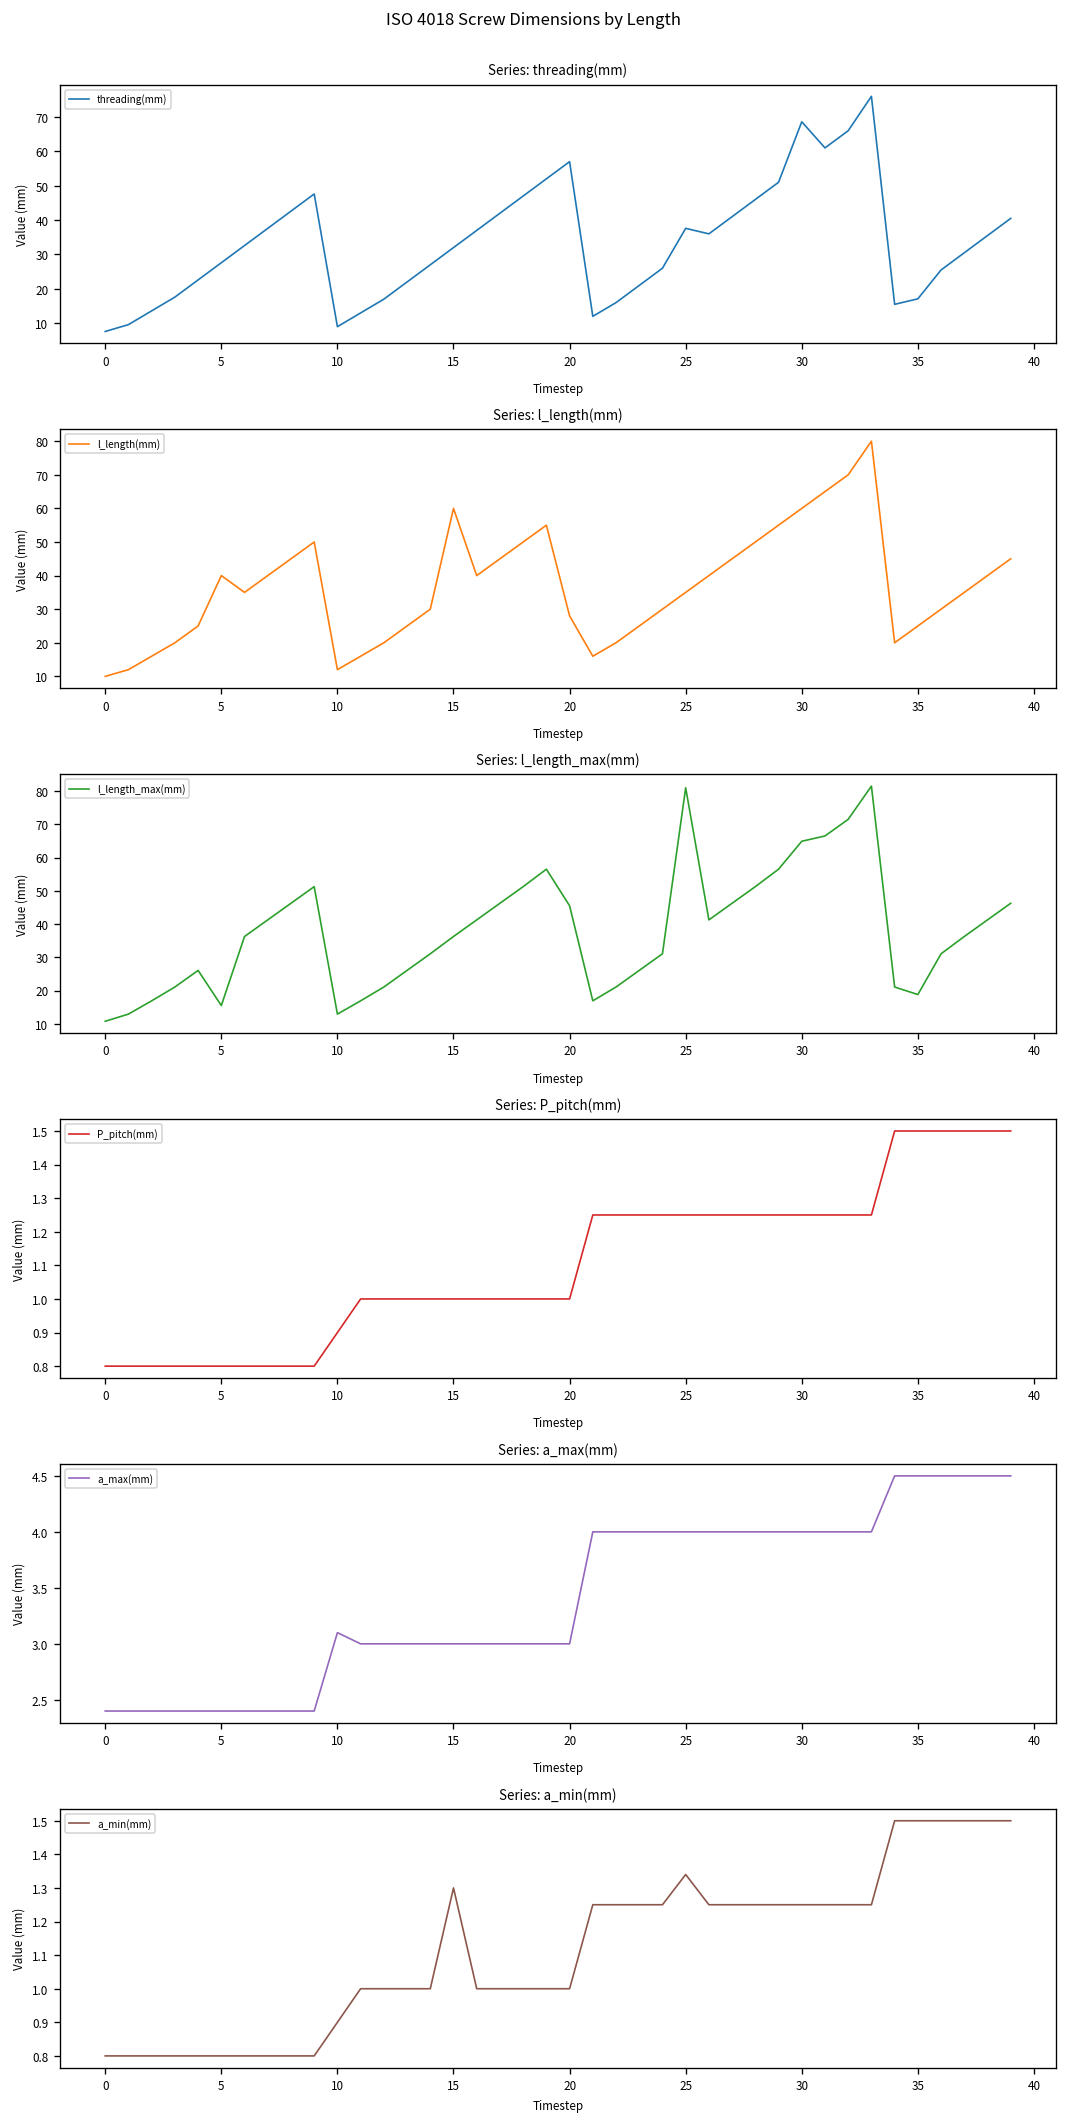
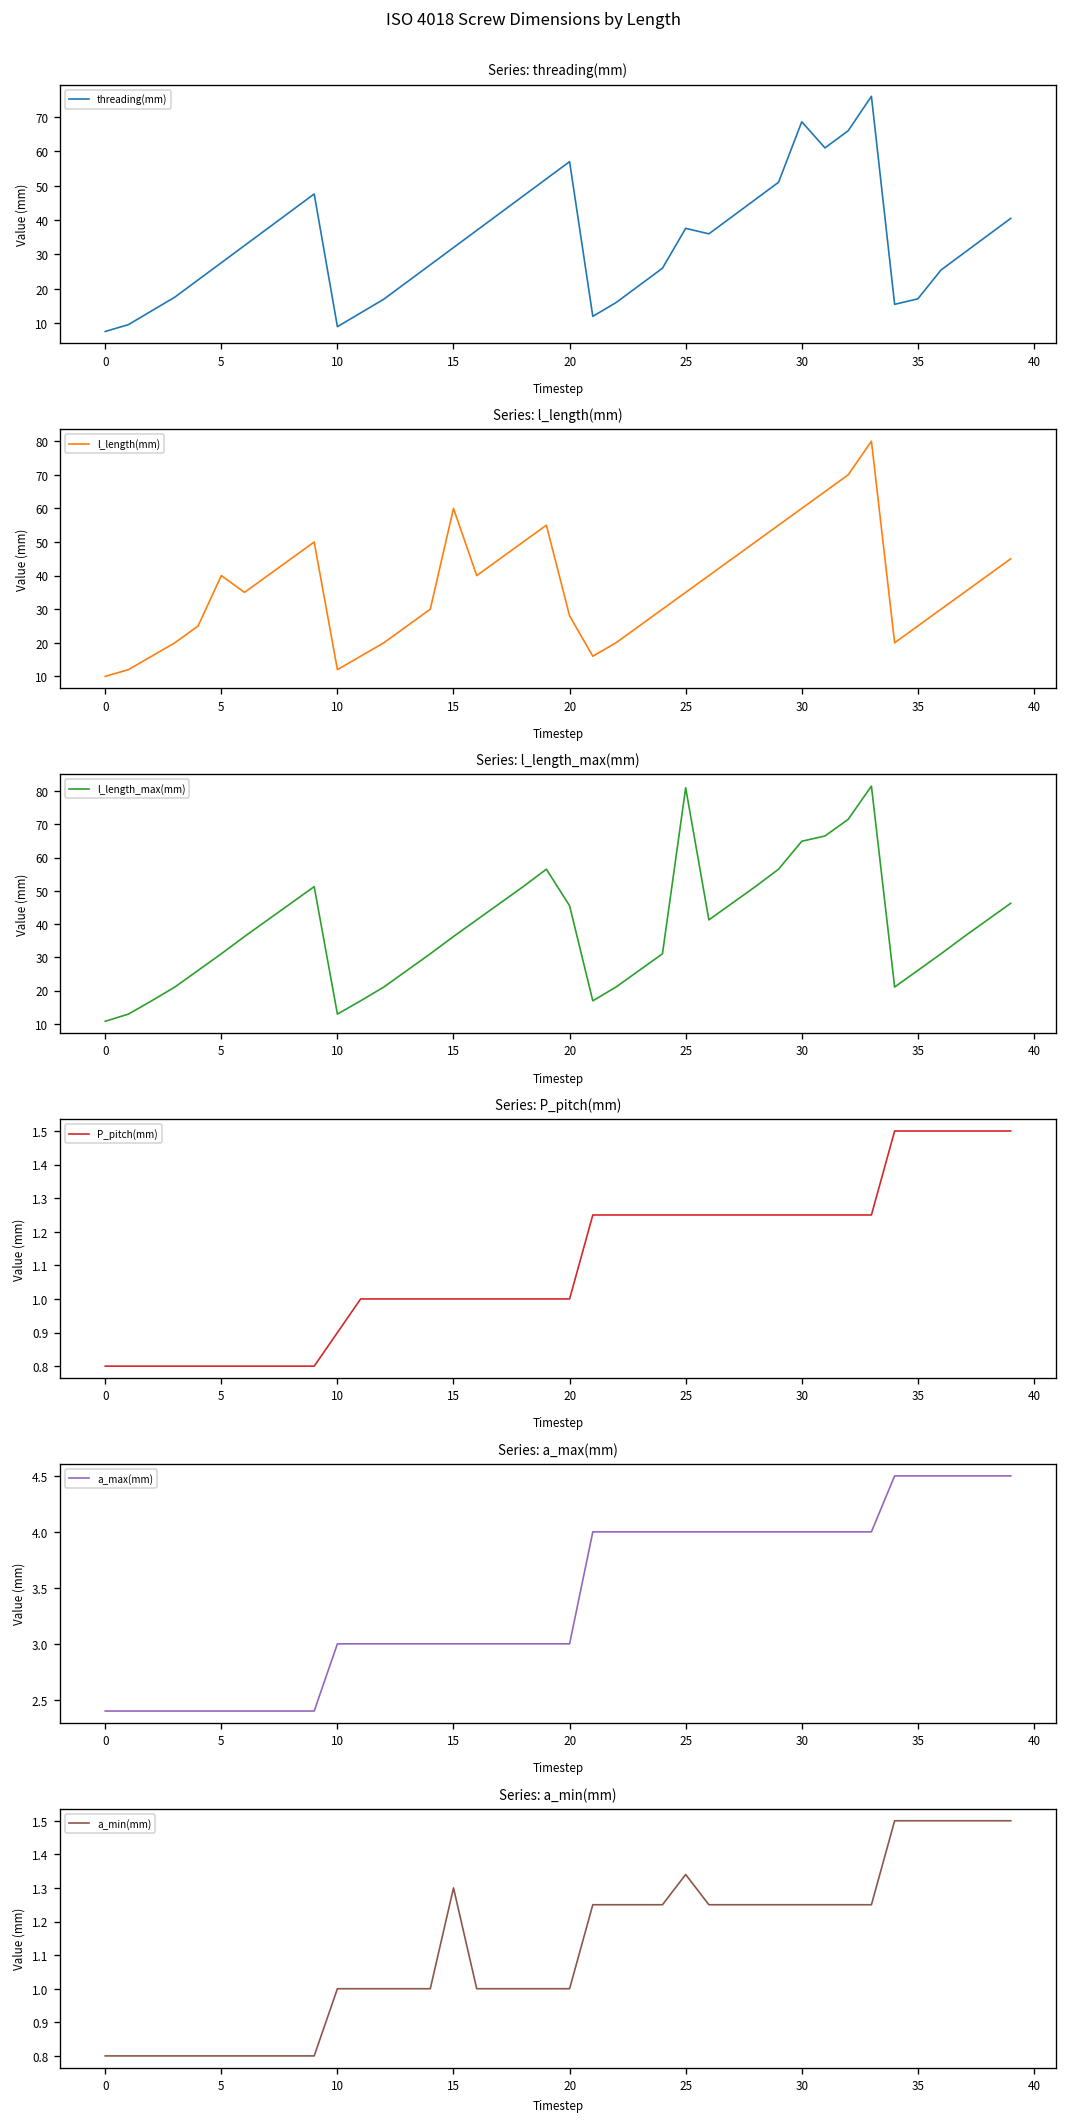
  {
    "Series: threading(mm)": {
      "0": 8,
      "5": 28,
      "10": 9,
      "15": 32,
      "20": 57,
      "25": 38,
      "30": 69,
      "35": 17
    },
    "Series: l_length(mm)": {
      "0": 10,
      "5": 40,
      "10": 12,
      "15": 60,
      "20": 28,
      "25": 35,
      "30": 60,
      "35": 25
    },
    "Series: l_length_max(mm)": {
      "0": 11,
-     "5": 15,
+     "5": 31,
      "10": 13,
      "15": 36,
      "20": 46,
      "25": 81,
      "30": 65,
-     "35": 19
+     "35": 26
    },
    "Series: P_pitch(mm)": {
      "0": 0.80,
      "5": 0.80,
      "10": 0.90,
      "15": 1.00,
      "20": 1.00,
      "25": 1.25,
      "30": 1.25,
      "35": 1.50
    },
    "Series: a_max(mm)": {
      "0": 2.4,
      "5": 2.4,
-     "10": 3.1,
+     "10": 3.0,
      "15": 3.0,
      "20": 3.0,
      "25": 4.0,
      "30": 4.0,
      "35": 4.5
    },
    "Series: a_min(mm)": {
      "0": 0.8,
      "5": 0.8,
-     "10": 0.9,
+     "10": 1.0,
      "15": 1.3,
      "20": 1.0,
      "25": 1.34,
      "30": 1.25,
      "35": 1.5
    }
  }
